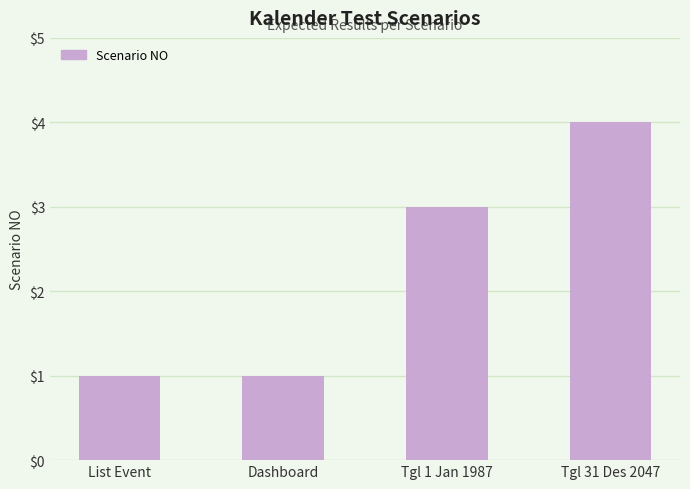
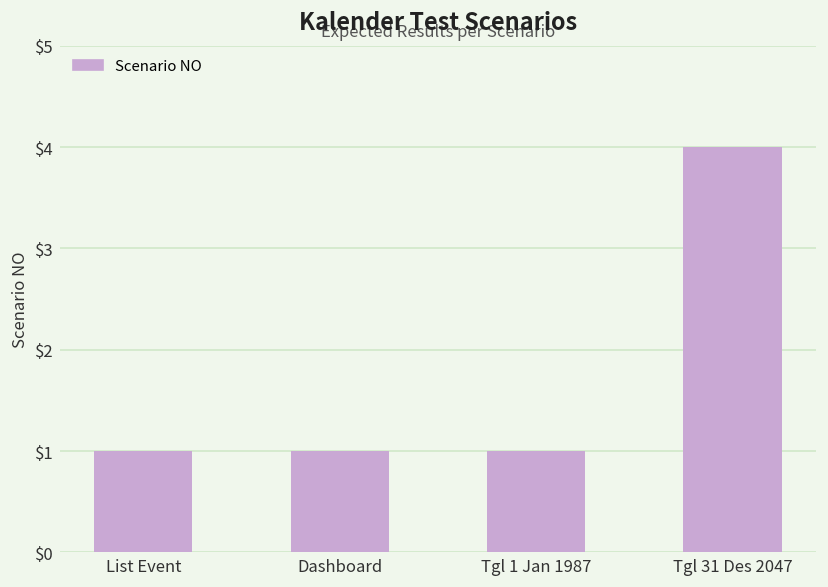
  {
    "List Event": "$1",
    "Dashboard": "$1",
-   "Tgl 1 Jan 1987": "$3",
+   "Tgl 1 Jan 1987": "$1",
    "Tgl 31 Des 2047": "$4"
  }
